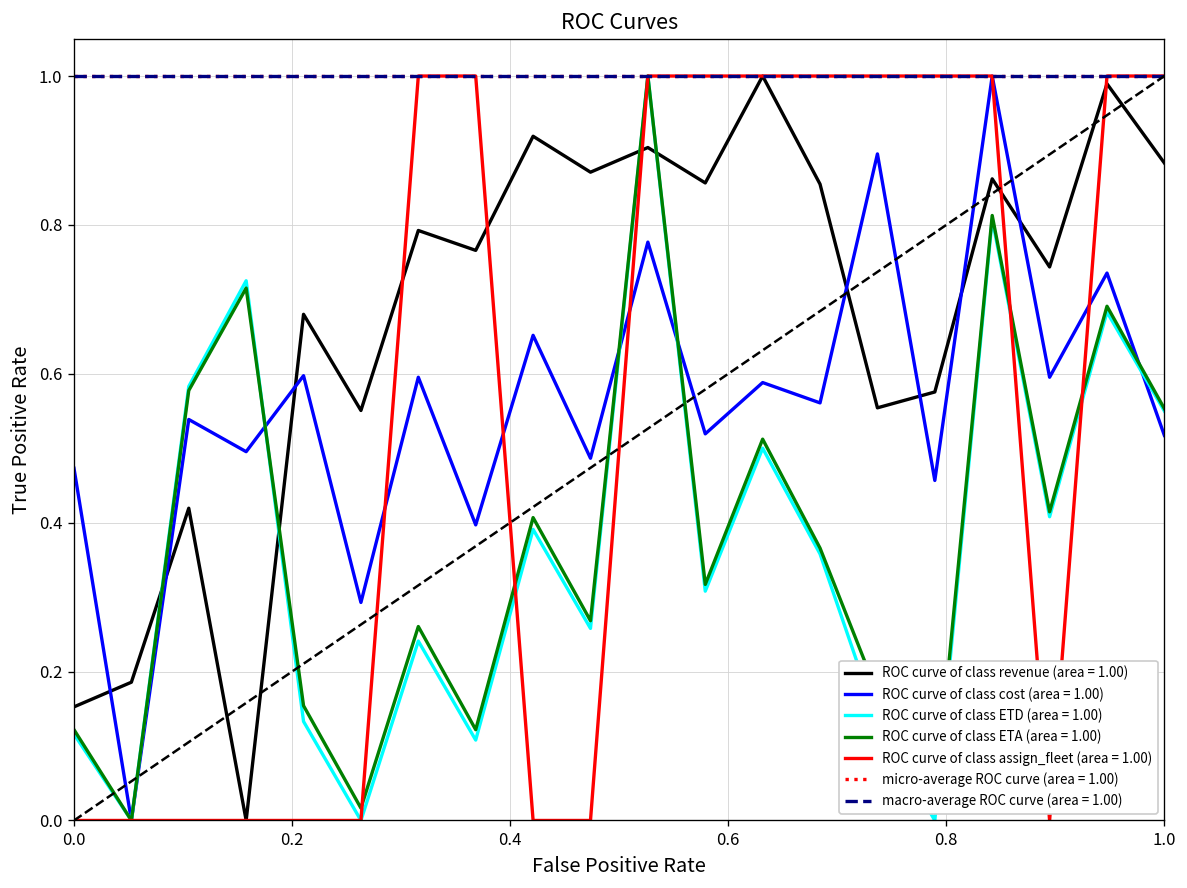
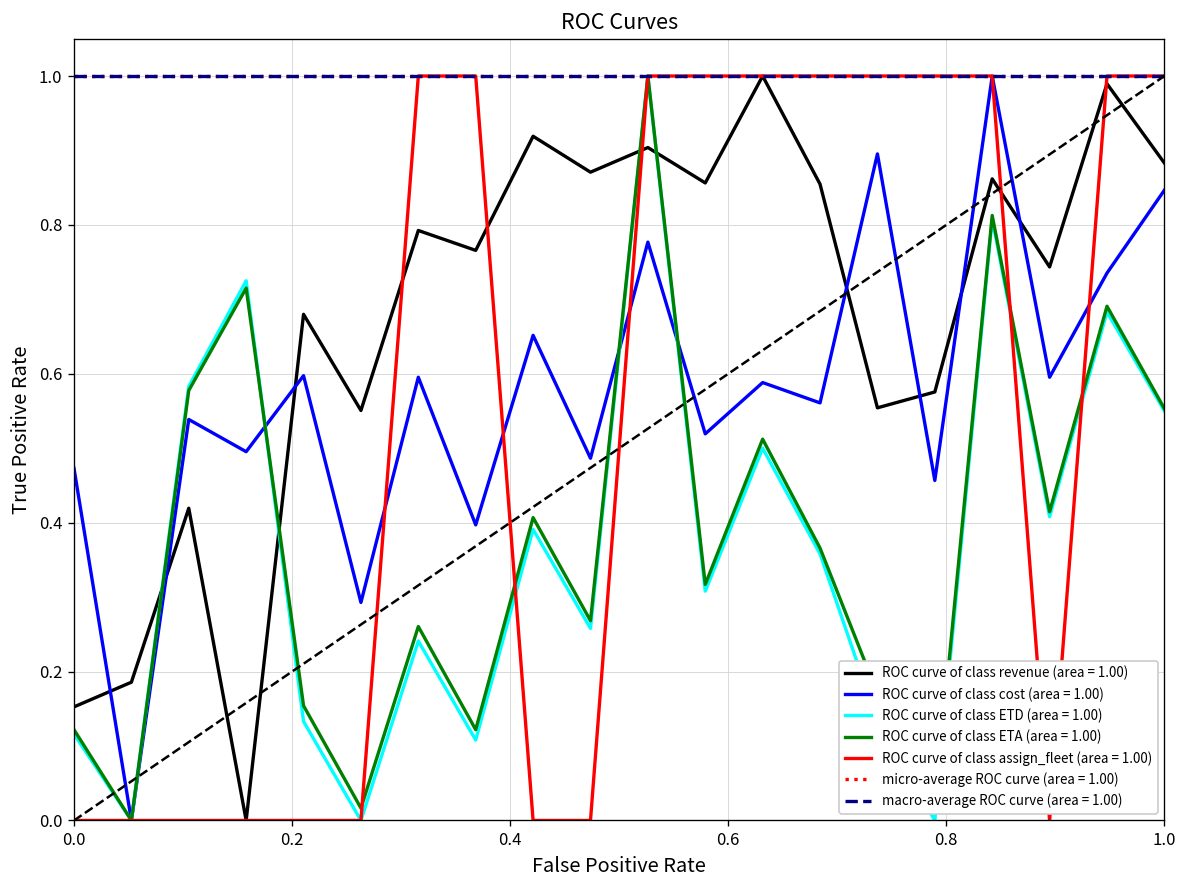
  {
    "ROC curve of class cost (area = 1.00)": {
      "0.0": 0.47,
-     "1.0": 0.52
+     "1.0": 0.85
    },
    "ROC curve of class ETD (area = 1.00)": {
      "0.0": 0.12
    },
    "ROC curve of class ETA (area = 1.00)": {
      "0.0": 0.12
    },
    "macro-average ROC curve (area = 1.00)": {
      "0.0": 1.00
    }
  }
